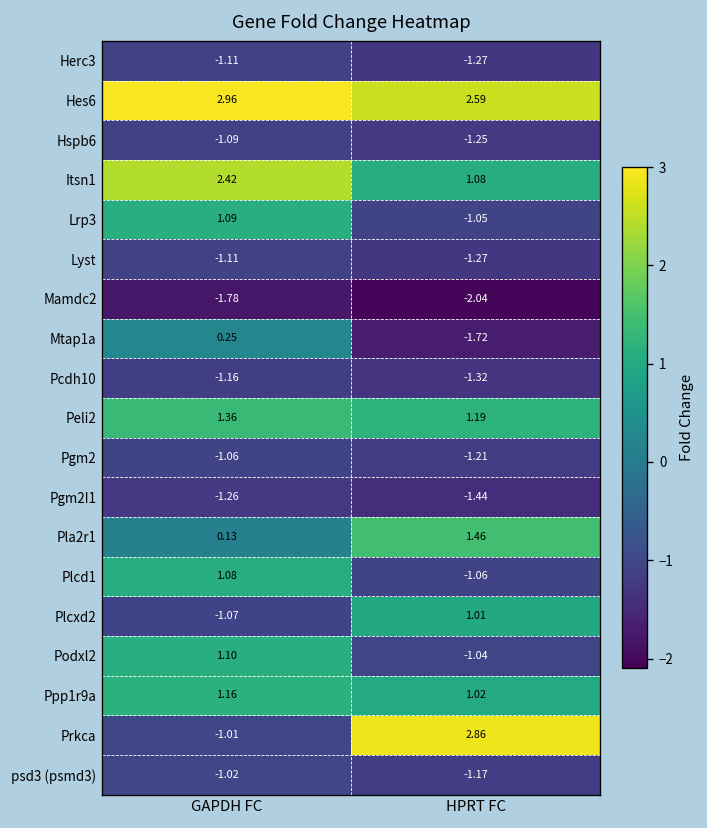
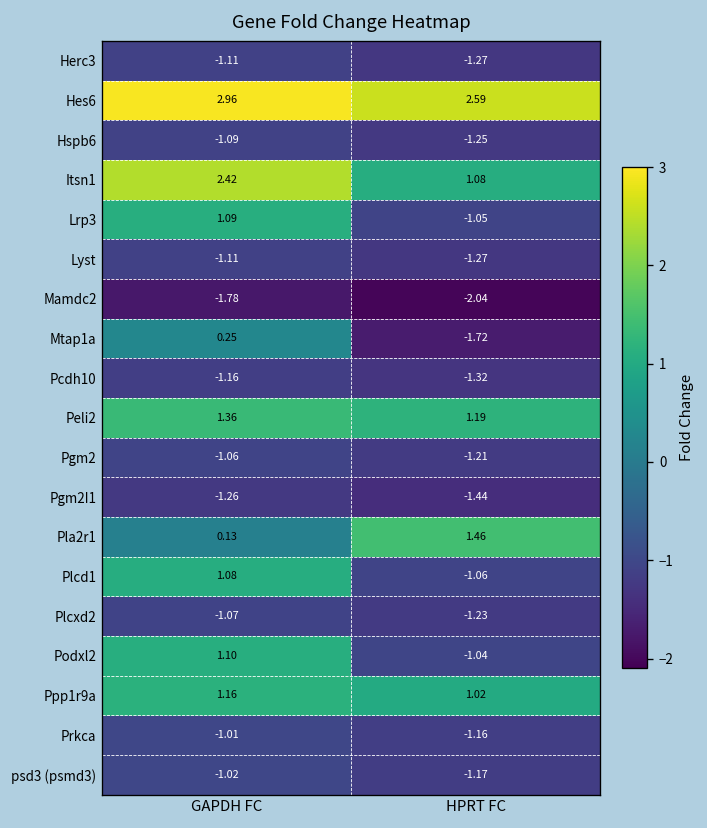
  {
    "Herc3": {
      "GAPDH FC": -1.11,
      "HPRT FC": -1.27
    },
    "Hes6": {
      "GAPDH FC": 2.96,
      "HPRT FC": 2.59
    },
    "Hspb6": {
      "GAPDH FC": -1.09,
      "HPRT FC": -1.25
    },
    "Itsn1": {
      "GAPDH FC": 2.42,
      "HPRT FC": 1.08
    },
    "Lrp3": {
      "GAPDH FC": 1.09,
      "HPRT FC": -1.05
    },
    "Lyst": {
      "GAPDH FC": -1.11,
      "HPRT FC": -1.27
    },
    "Mamdc2": {
      "GAPDH FC": -1.78,
      "HPRT FC": -2.04
    },
    "Mtap1a": {
      "GAPDH FC": 0.25,
      "HPRT FC": -1.72
    },
    "Pcdh10": {
      "GAPDH FC": -1.16,
      "HPRT FC": -1.32
    },
    "Peli2": {
      "GAPDH FC": 1.36,
      "HPRT FC": 1.19
    },
    "Pgm2": {
      "GAPDH FC": -1.06,
      "HPRT FC": -1.21
    },
    "Pgm2I1": {
      "GAPDH FC": -1.26,
      "HPRT FC": -1.44
    },
    "Pla2r1": {
      "GAPDH FC": 0.13,
      "HPRT FC": 1.46
    },
    "Plcd1": {
      "GAPDH FC": 1.08,
      "HPRT FC": -1.06
    },
    "Plcxd2": {
      "GAPDH FC": -1.07,
-     "HPRT FC": 1.01
+     "HPRT FC": -1.23
    },
    "Podxl2": {
      "GAPDH FC": 1.10,
      "HPRT FC": -1.04
    },
    "Ppp1r9a": {
      "GAPDH FC": 1.16,
      "HPRT FC": 1.02
    },
    "Prkca": {
      "GAPDH FC": -1.01,
-     "HPRT FC": 2.86
+     "HPRT FC": -1.16
    },
    "psd3 (psmd3)": {
      "GAPDH FC": -1.02,
      "HPRT FC": -1.17
    }
  }
